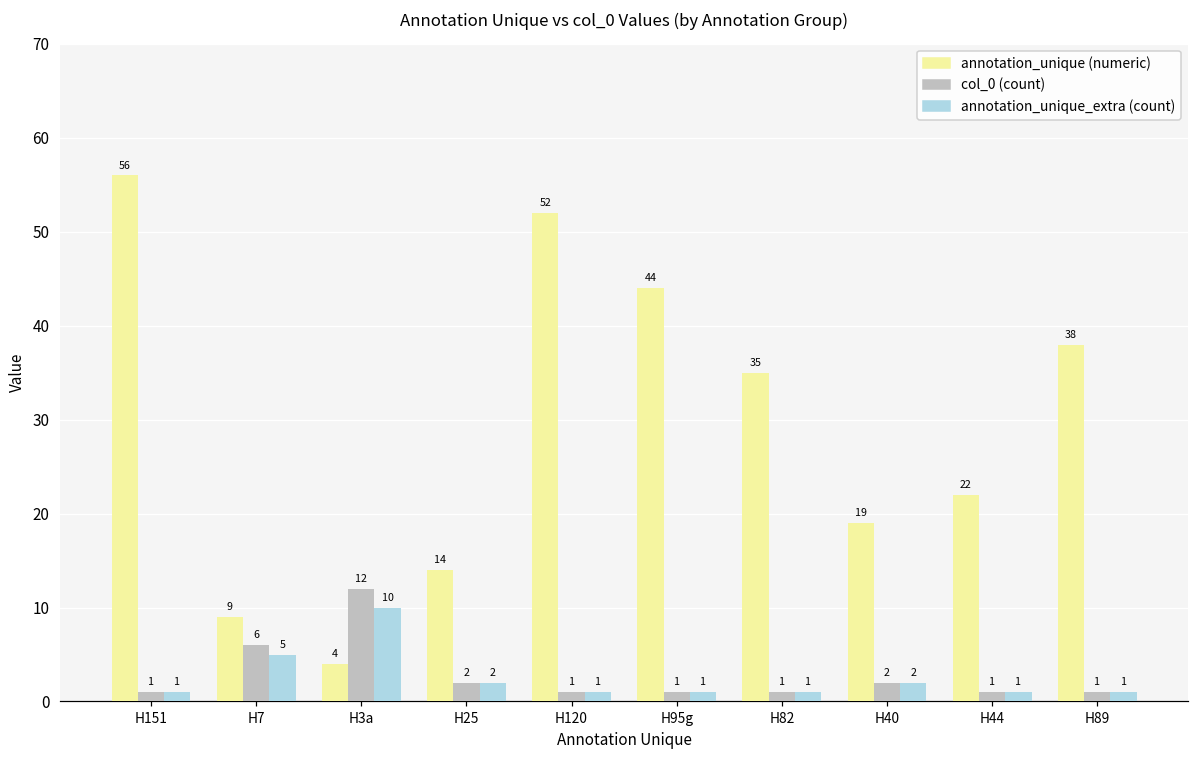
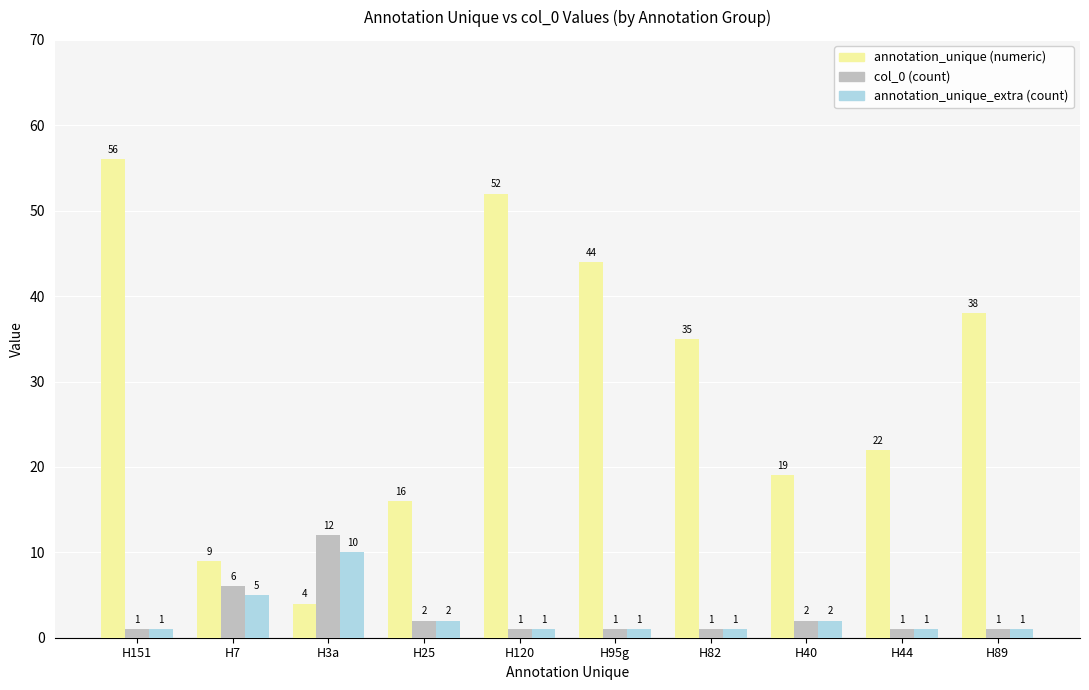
  {
    "annotation_unique (numeric)": {
      "H151": 56,
      "H7": 9,
      "H3a": 4,
-     "H25": 14,
+     "H25": 16,
      "H120": 52,
      "H95g": 44,
      "H82": 35,
      "H40": 19,
      "H44": 22,
      "H89": 38
    }
  }
